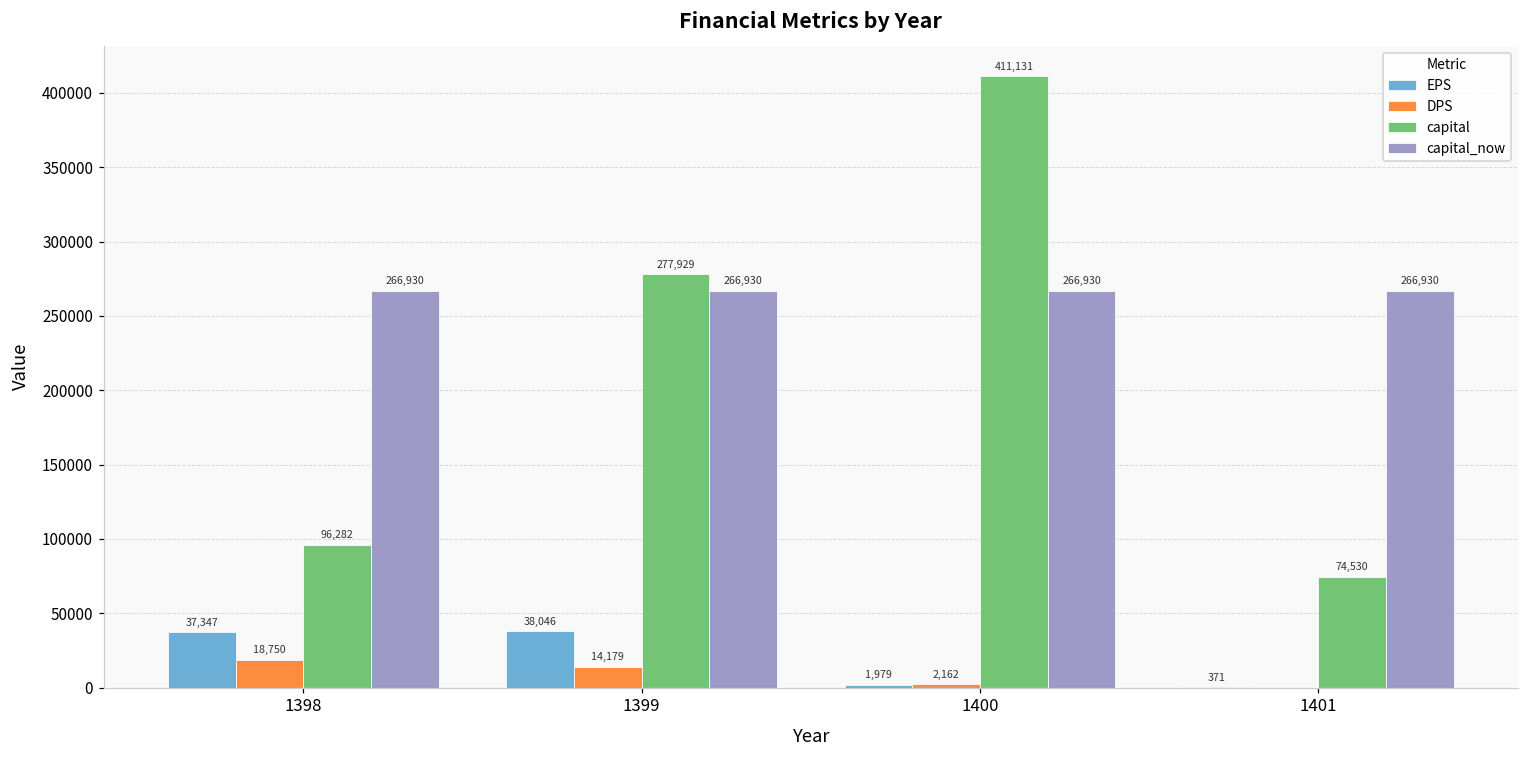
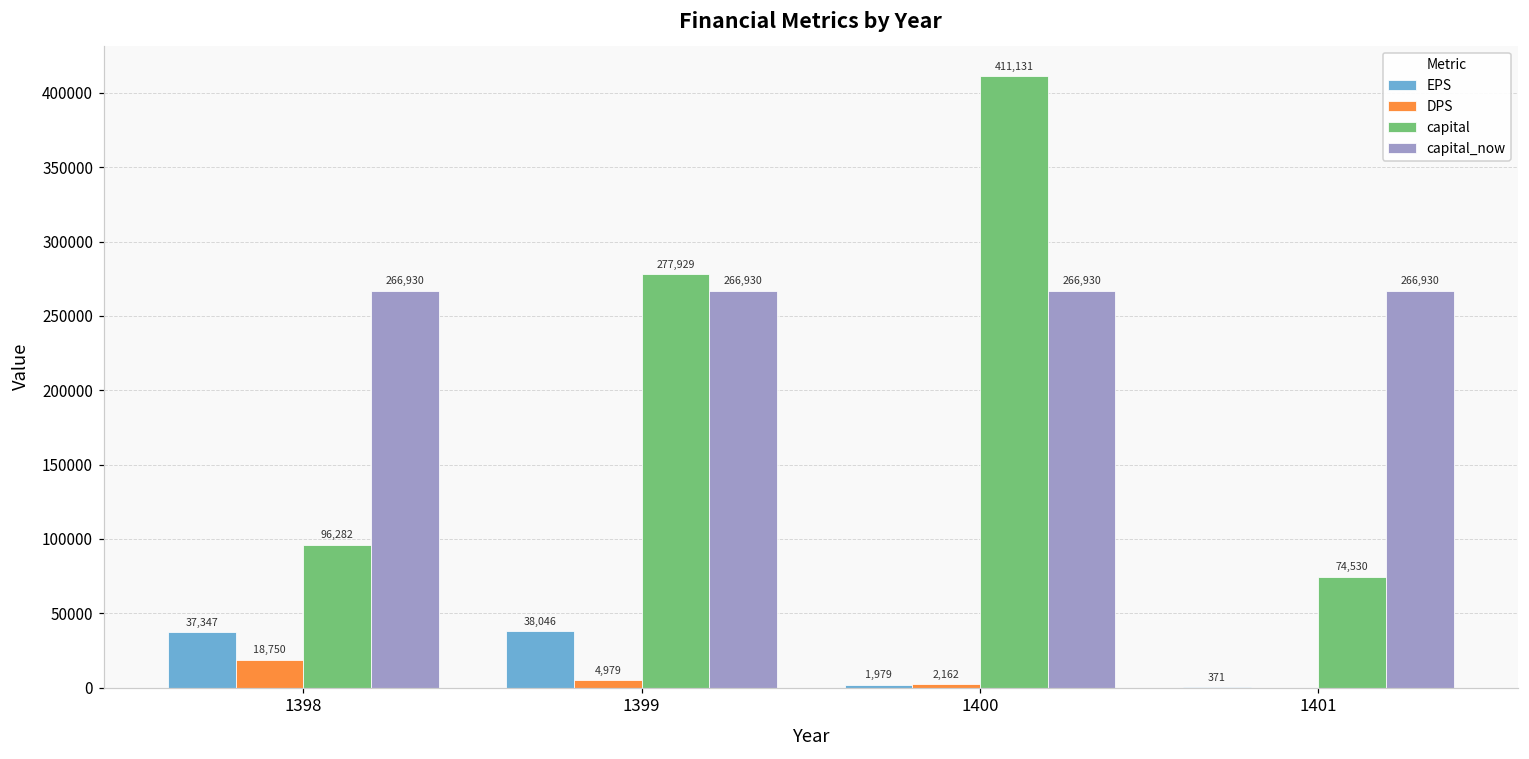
  {
    "DPS": {
      "1398": "18,750",
-     "1399": "14,179",
+     "1399": "4,979",
      "1400": "2,162"
    },
    "capital": {
      "1398": "96,282",
      "1399": "277,929",
      "1400": "411,131",
      "1401": "74,530"
    }
  }
